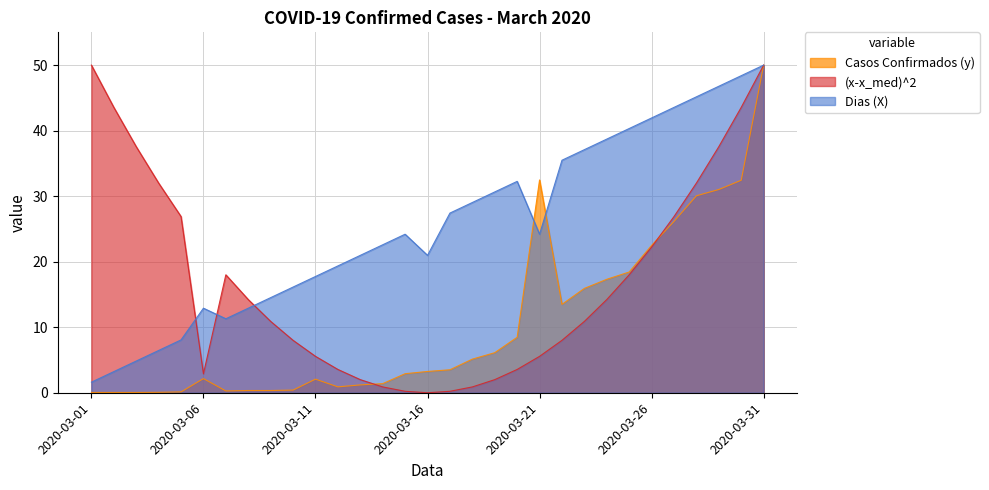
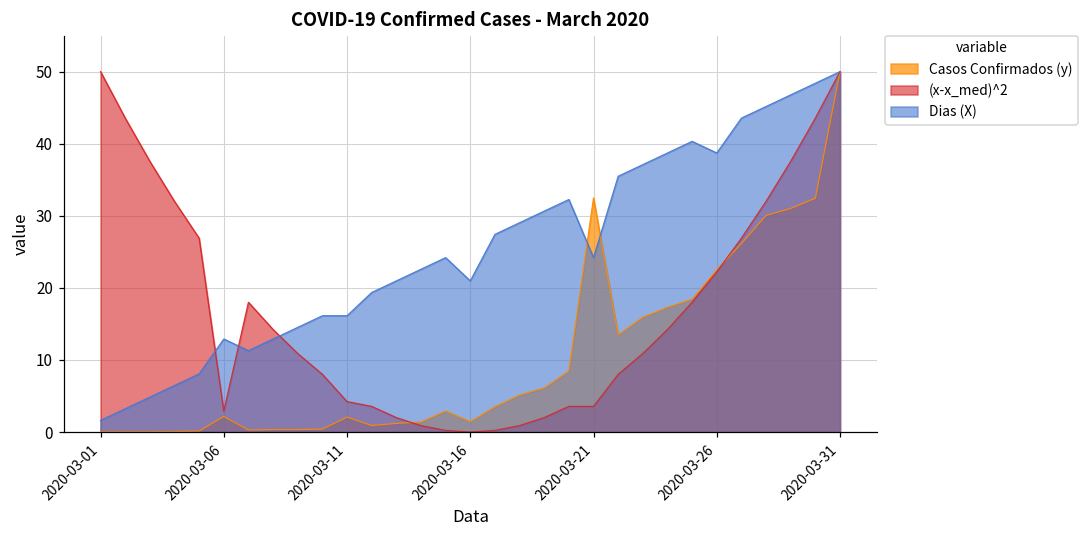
  {
    "Casos Confirmados (y)": {
      "2020-03-01": 0,
      "2020-03-06": 2,
      "2020-03-11": 2,
-     "2020-03-16": 3,
+     "2020-03-16": 1,
      "2020-03-21": 32
    },
    "(x-x_med)^2": {
      "2020-03-01": 50,
      "2020-03-06": 3,
-     "2020-03-11": 6,
+     "2020-03-11": 4,
      "2020-03-16": 0,
-     "2020-03-21": 6
+     "2020-03-21": 4
    },
    "Dias (X)": {
      "2020-03-01": 2,
      "2020-03-06": 13,
-     "2020-03-11": 18,
+     "2020-03-11": 16,
      "2020-03-16": 21,
      "2020-03-21": 24,
-     "2020-03-26": 42
+     "2020-03-26": 39
    }
  }
